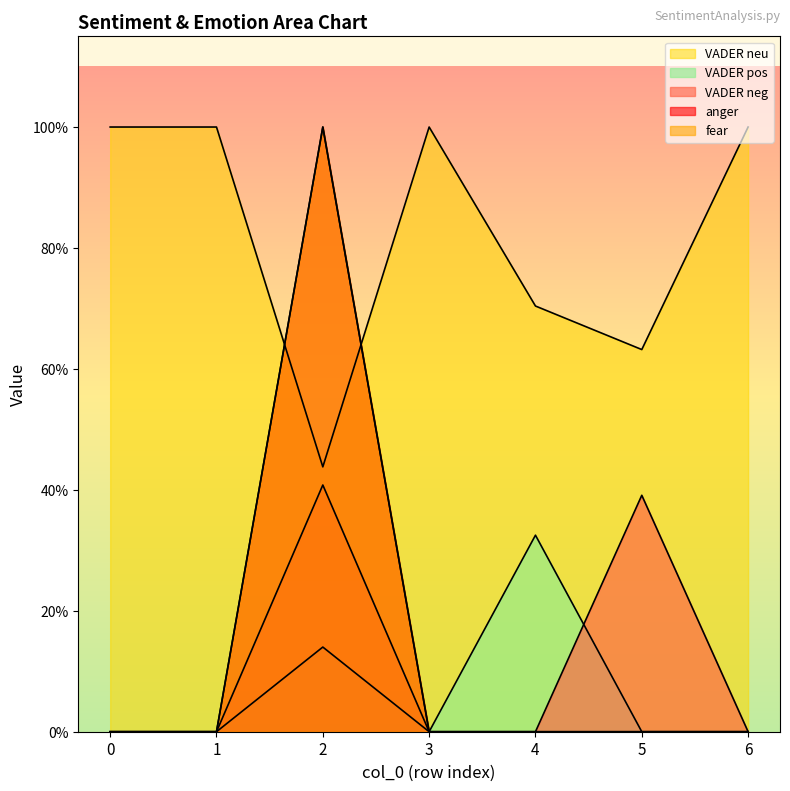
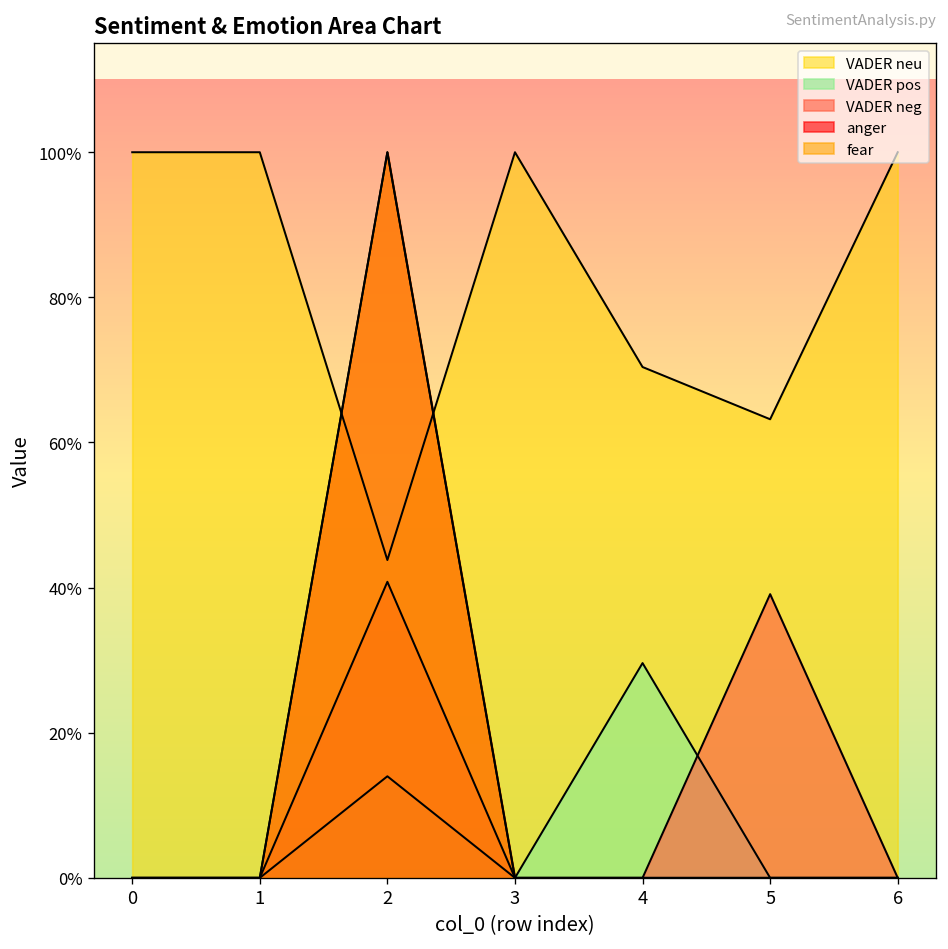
  {
    "VADER pos": {
      "2": "14%",
-     "4": "33%"
+     "4": "30%"
    },
    "VADER neg": {
      "2": "41%",
      "5": "39%"
    }
  }
